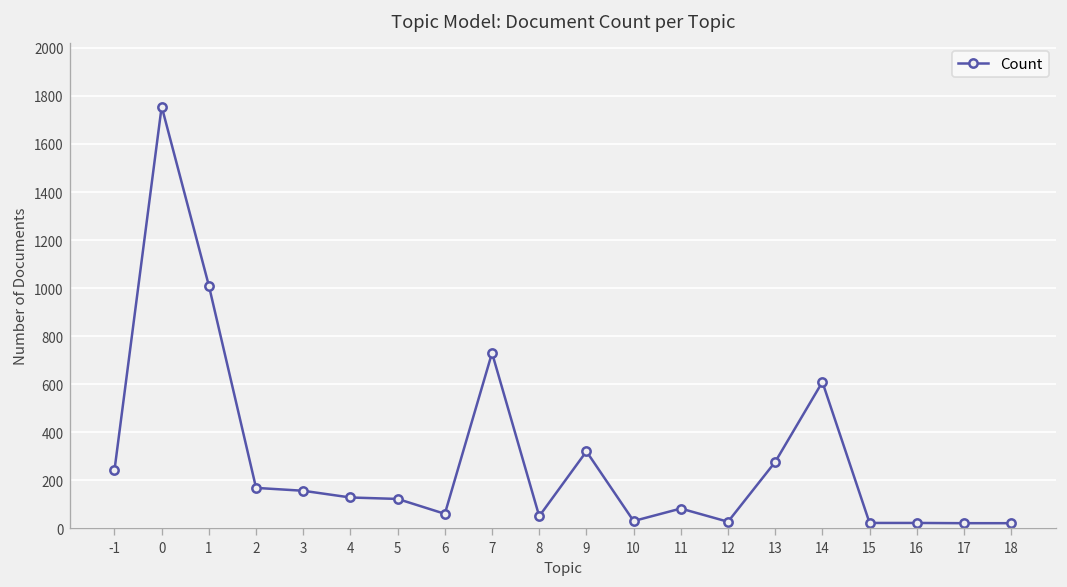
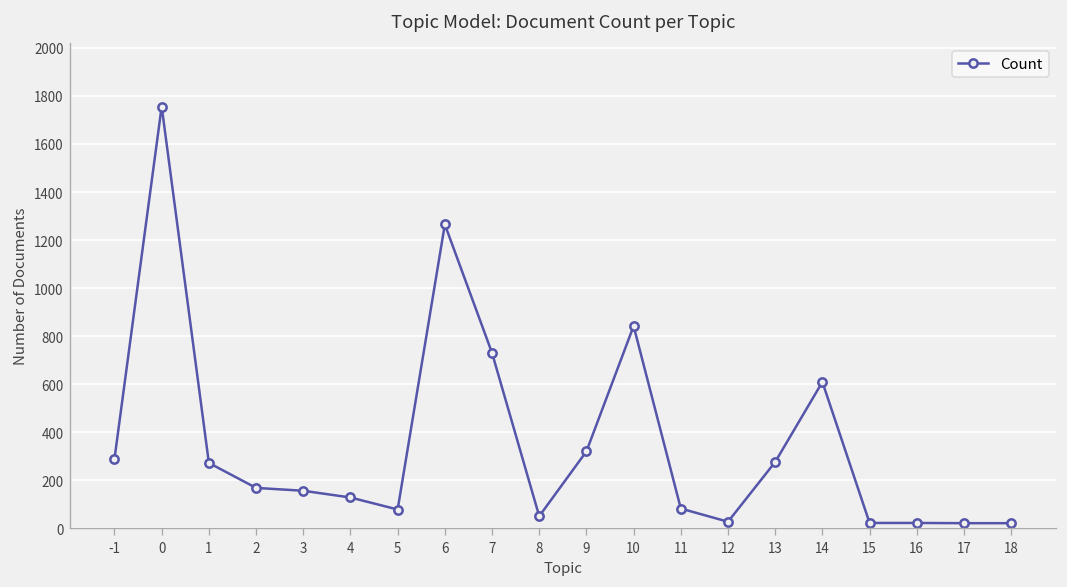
  {
-   "-1": 240,
+   "-1": 290,
    "0": 1760,
-   "1": 1010,
+   "1": 270,
    "2": 170,
    "3": 160,
    "4": 130,
-   "5": 120,
-   "6": 60,
+   "5": 80,
+   "6": 1270,
    "7": 730,
    "8": 50,
    "9": 320,
-   "10": 30,
+   "10": 840,
    "11": 80,
    "12": 30,
    "13": 280,
    "14": 610,
    "15": 20,
    "16": 20,
    "17": 20,
    "18": 20
  }
